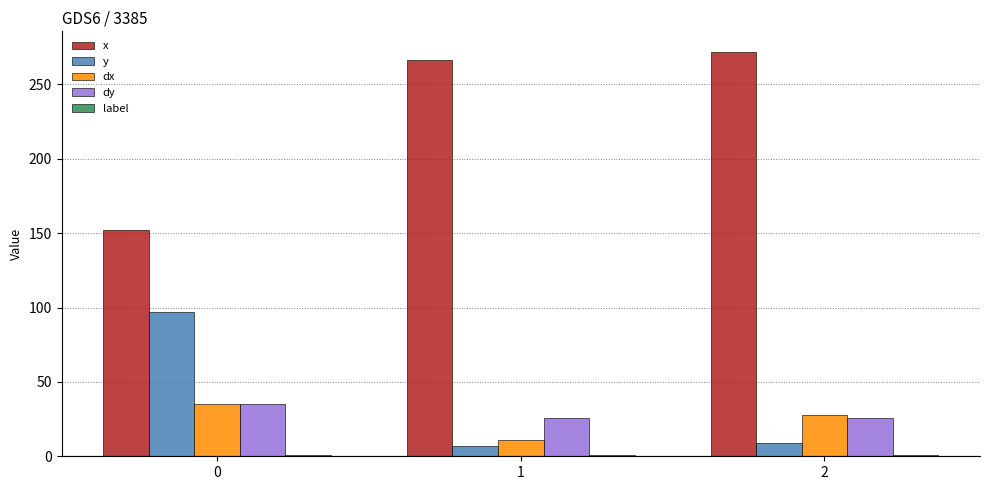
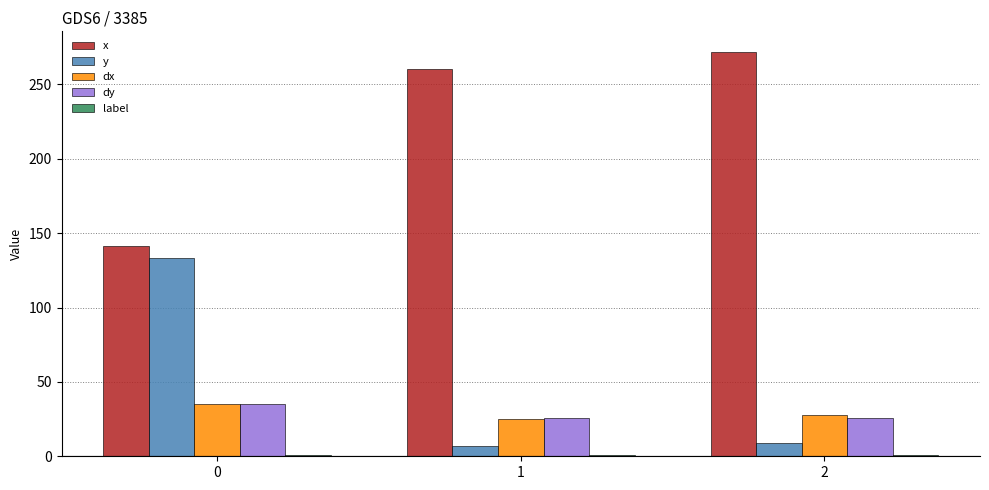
  {
    "x": {
-     "0": 152,
-     "1": 267,
+     "0": 141,
+     "1": 261,
      "2": 272
    },
    "y": {
-     "0": 97,
+     "0": 133,
      "1": 7,
      "2": 9
    },
    "dx": {
      "0": 35,
-     "1": 11,
+     "1": 25,
      "2": 28
    },
    "dy": {
      "0": 35,
      "1": 26,
      "2": 25
    }
  }
